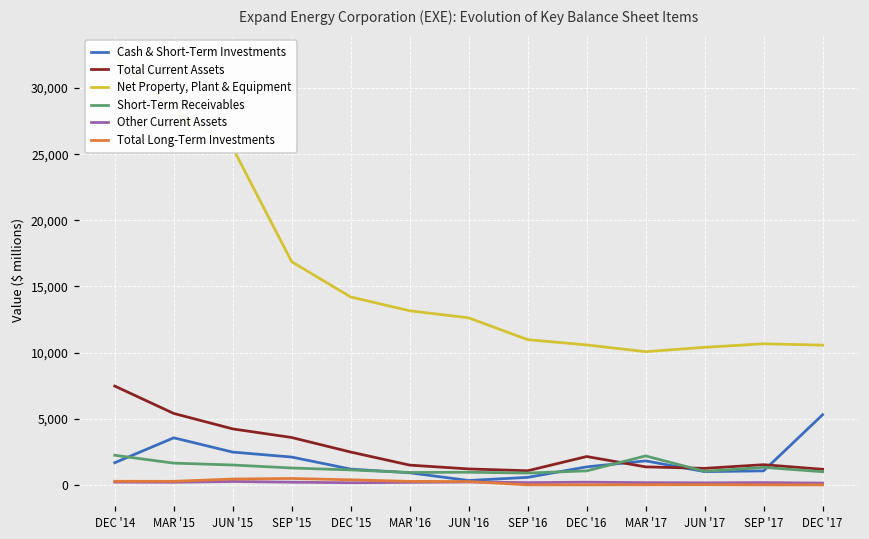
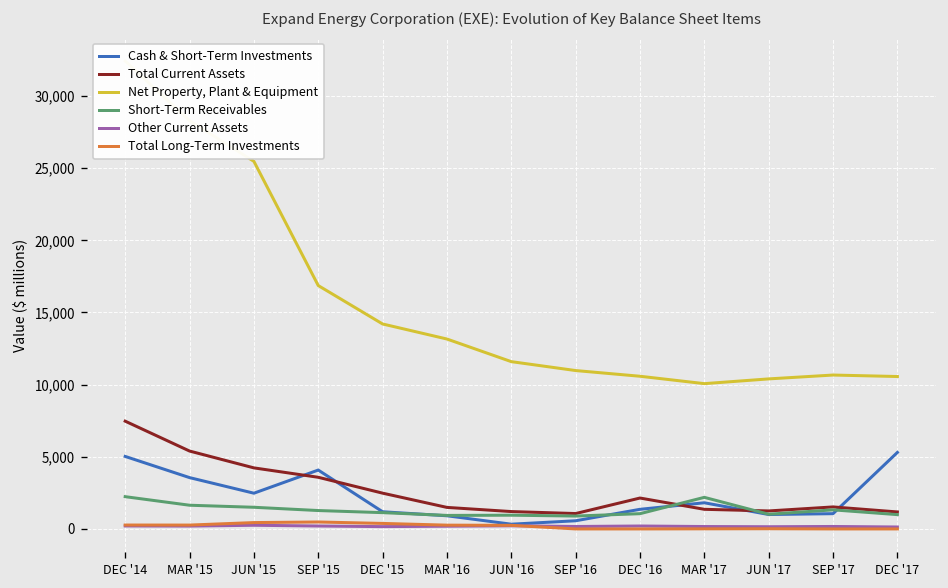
  {
    "Cash & Short-Term Investments": {
-     "DEC '14": "1,700",
+     "DEC '14": "5,000",
      "MAR '15": "3,600",
      "JUN '15": "2,500",
-     "SEP '15": "2,100",
+     "SEP '15": "4,100",
      "SEP '16": "600",
      "DEC '16": "1,400",
      "MAR '17": "1,800",
      "SEP '17": "1,100",
      "DEC '17": "5,300"
    },
    "Total Current Assets": {
      "DEC '14": "7,500",
      "MAR '15": "5,400",
      "JUN '15": "4,200",
      "SEP '15": "3,600",
      "DEC '15": "2,500",
      "MAR '16": "1,500",
      "JUN '16": "1,200",
      "DEC '16": "2,100",
      "MAR '17": "1,400",
      "JUN '17": "1,200"
    },
    "Net Property, Plant & Equipment": {
      "JUN '15": "25,500",
      "SEP '15": "16,900",
      "DEC '15": "14,200",
      "MAR '16": "13,200",
-     "JUN '16": "12,600",
+     "JUN '16": "11,600",
      "SEP '16": "11,000",
      "DEC '16": "10,600",
      "MAR '17": "10,100",
      "JUN '17": "10,400",
      "SEP '17": "10,700",
      "DEC '17": "10,600"
    },
    "Short-Term Receivables": {
      "DEC '14": "2,200",
      "MAR '15": "1,600",
      "JUN '15": "1,500",
      "SEP '15": "1,300",
      "JUN '16": "1,000",
      "DEC '16": "1,100",
      "MAR '17": "2,200"
    },
    "Other Current Assets": {
      "SEP '15": "200",
      "DEC '15": "200"
    },
    "Total Long-Term Investments": {
      "SEP '15": "500",
      "DEC '15": "400"
    }
  }
